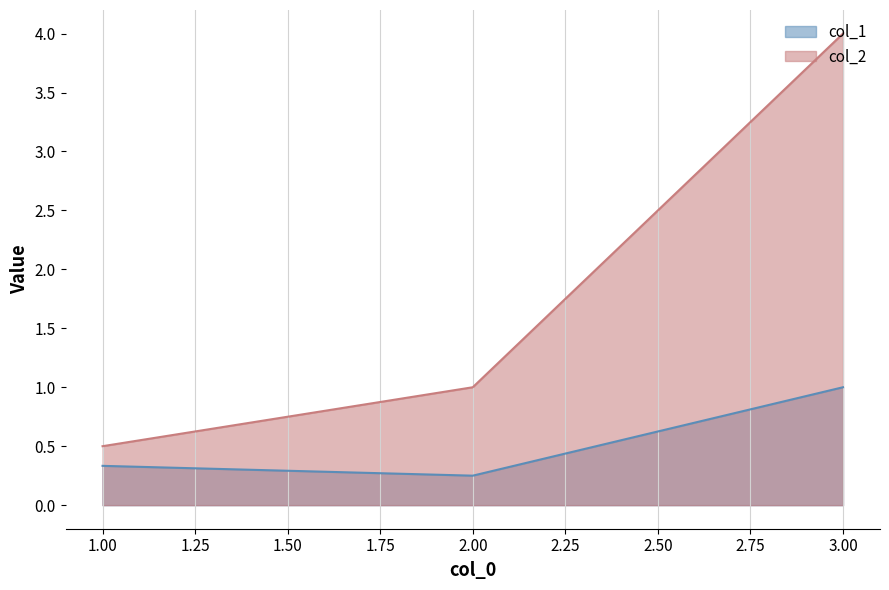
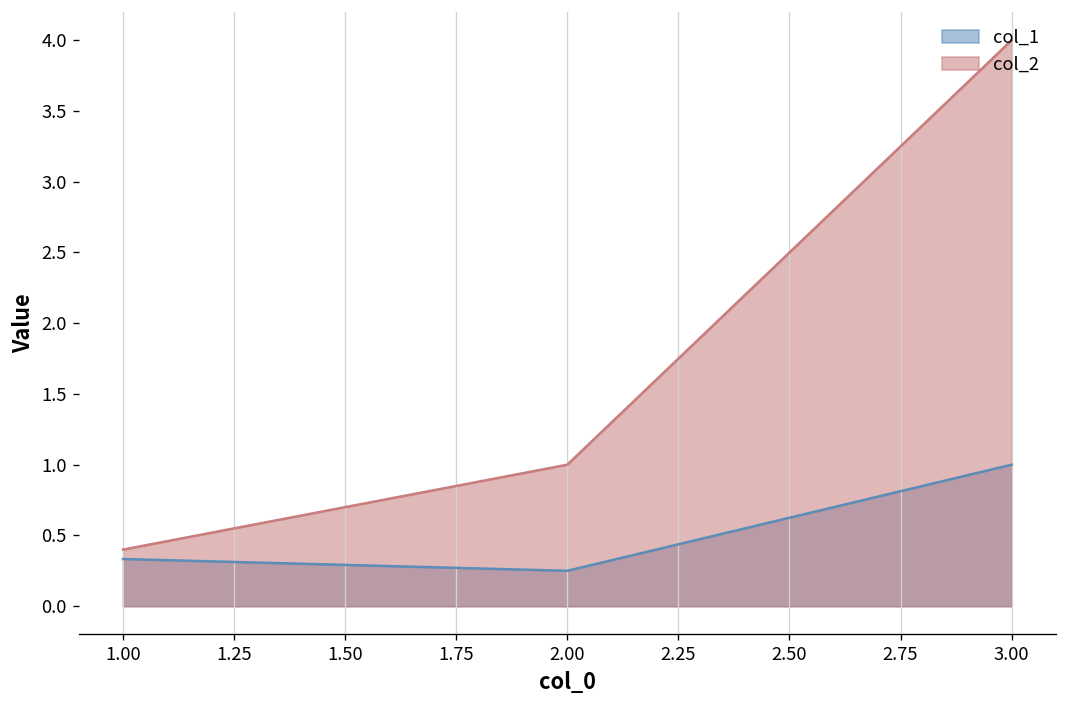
  {
    "col_1": {
      "1.00": 0.33,
      "2.00": 0.25,
      "3.00": 1.0
    },
    "col_2": {
-     "1.00": 0.5,
+     "1.00": 0.4,
      "2.00": 1.0,
      "3.00": 4.0
    }
  }
